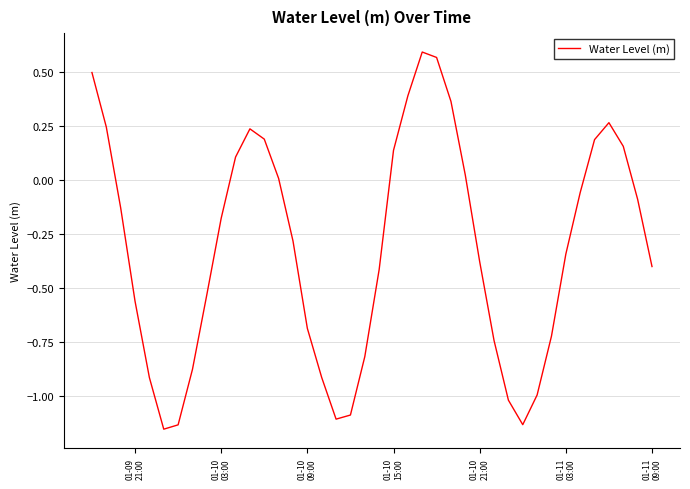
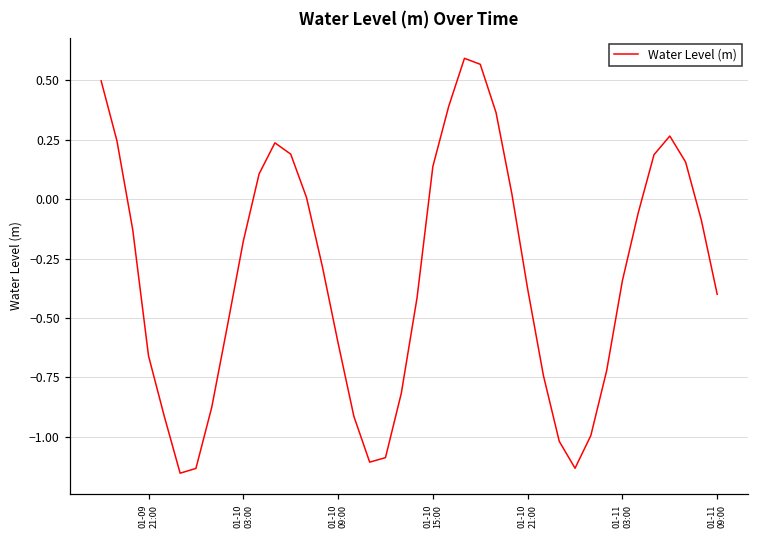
  {
-   "01-09 21:00": -0.56,
+   "01-09 21:00": -0.66,
    "01-10 03:00": -0.18,
-   "01-10 09:00": -0.69,
+   "01-10 09:00": -0.61,
    "01-10 15:00": 0.14,
    "01-10 21:00": -0.38,
    "01-11 03:00": -0.34,
    "01-11 09:00": -0.40
  }
